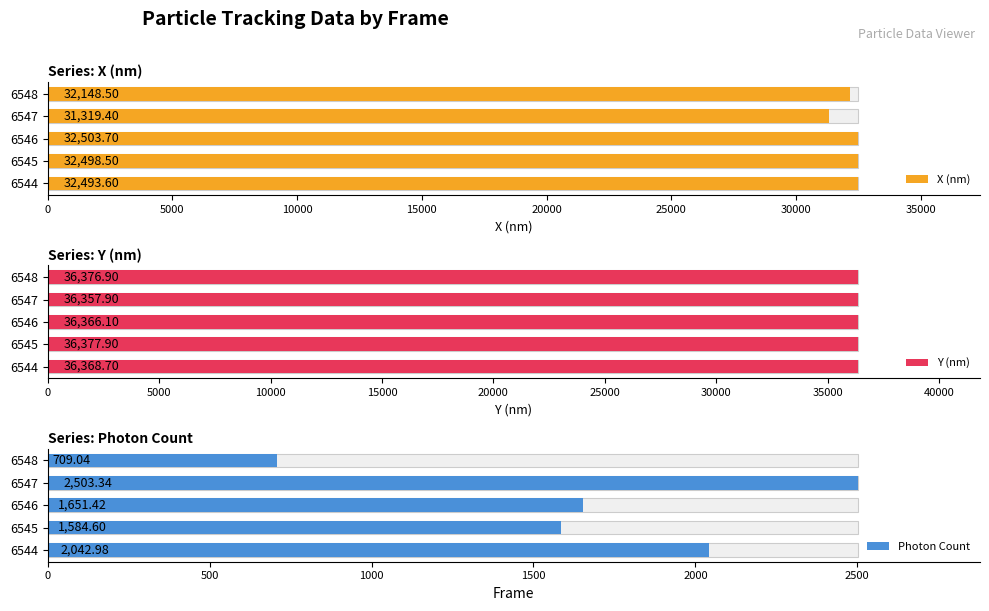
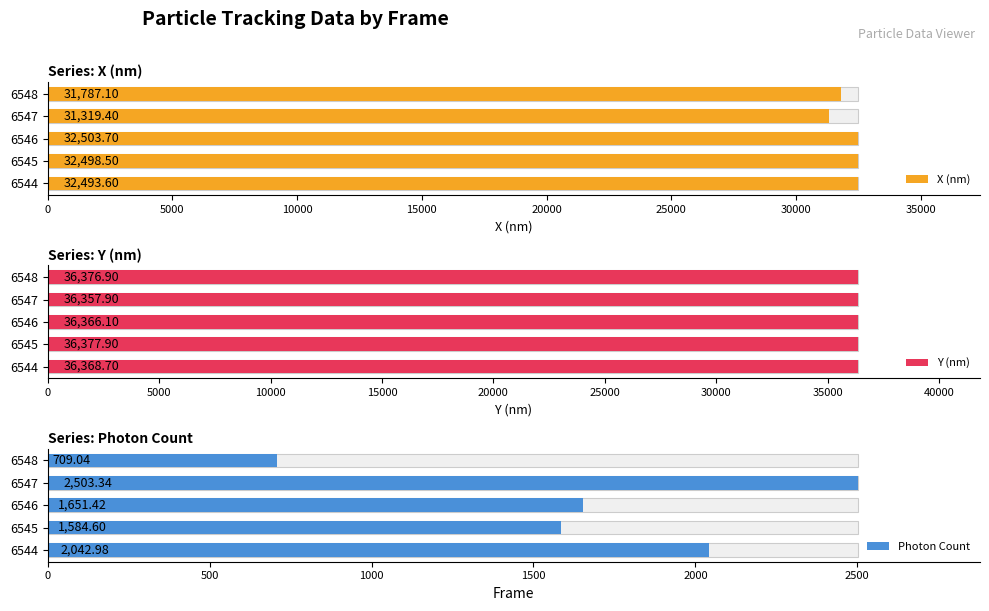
  {
    "Series: X (nm)": {
      "X (nm)": {
-       "6548": "32,148.50",
+       "6548": "31,787.10",
        "6546": "32,503.70",
        "6545": "32,498.50",
        "6544": "32,493.60"
      }
    },
    "Series: Y (nm)": {
      "6548": "36,376.90",
      "6547": "36,357.90",
      "6546": "36,366.10",
      "6545": "36,377.90",
      "6544": "36,368.70"
    },
    "Series: Photon Count": {
      "Photon Count": {
        "6547": "2,503.34"
      }
    }
  }
